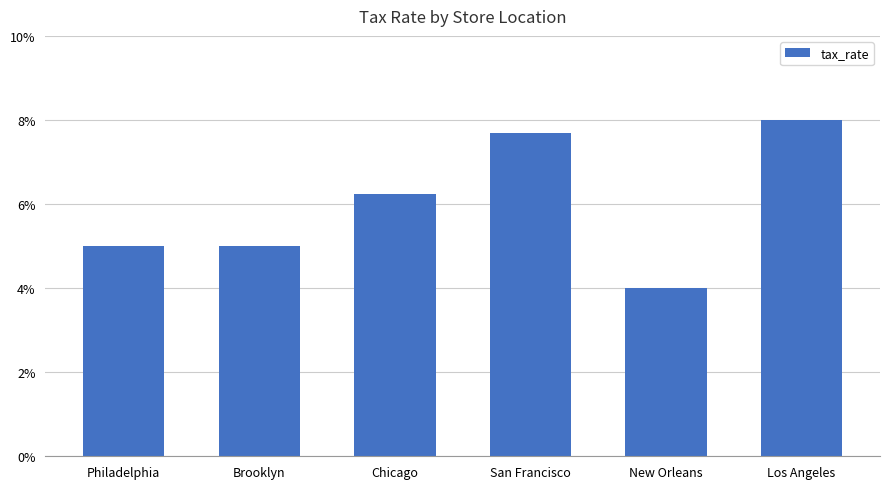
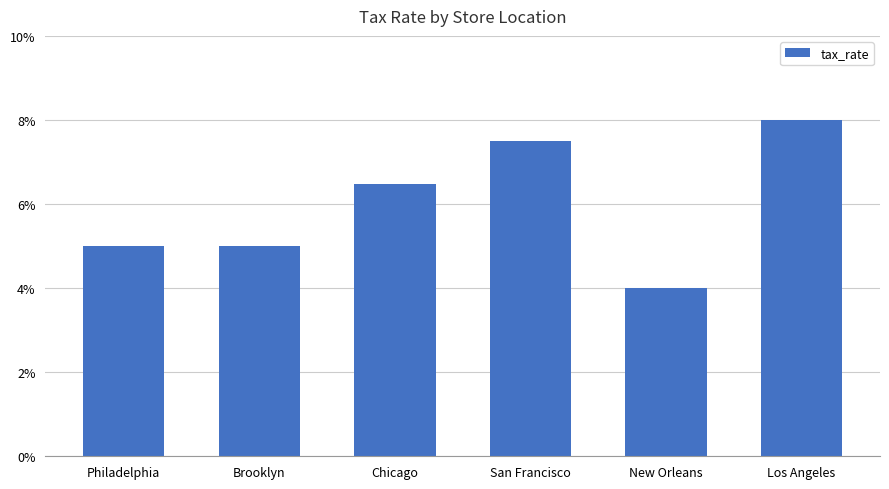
  {
    "Philadelphia": "5.0%",
    "Brooklyn": "5.0%",
-   "Chicago": "6.3%",
-   "San Francisco": "7.7%",
+   "Chicago": "6.5%",
+   "San Francisco": "7.5%",
    "New Orleans": "4.0%",
    "Los Angeles": "8.0%"
  }
